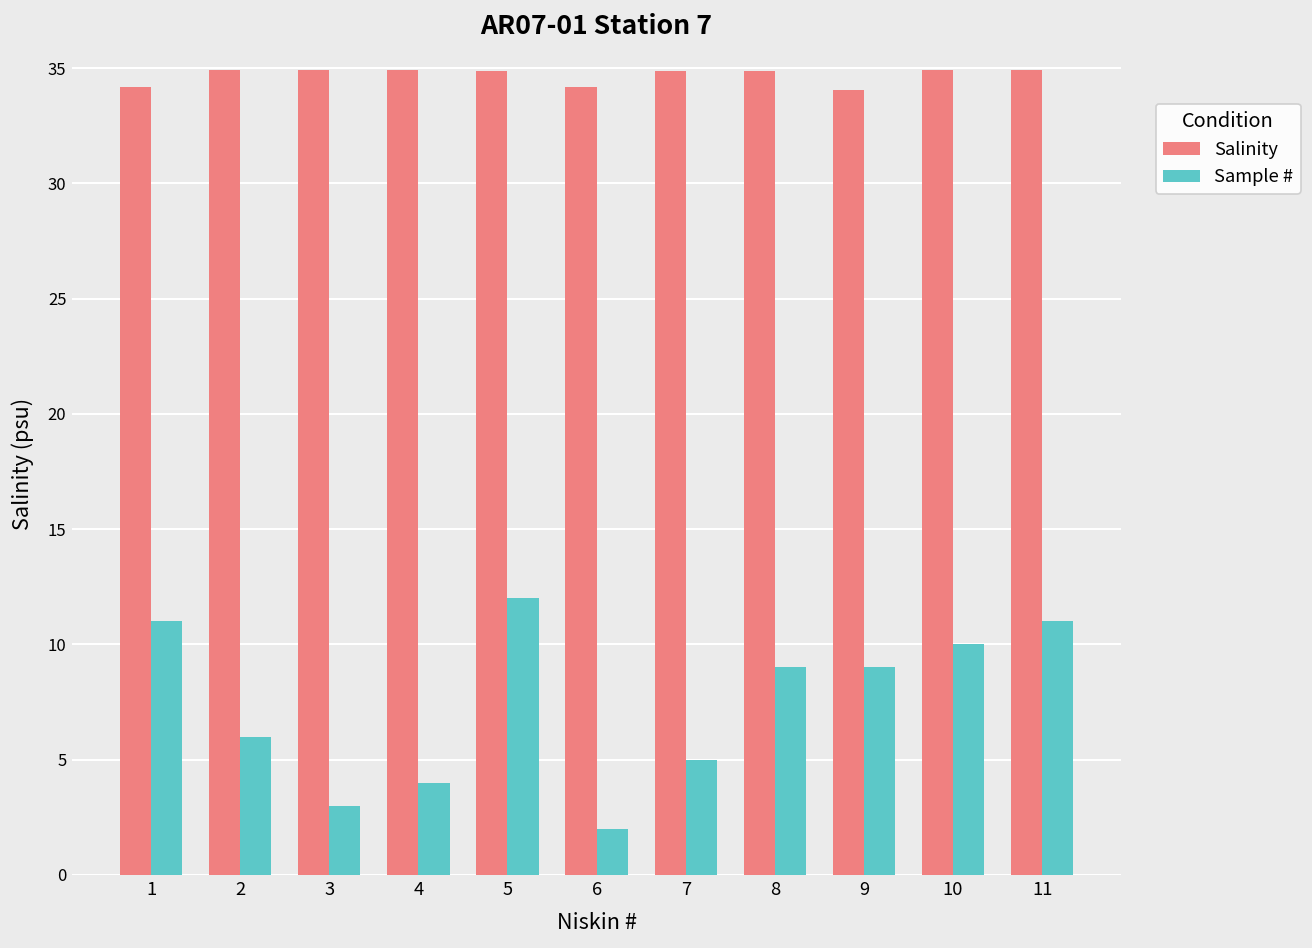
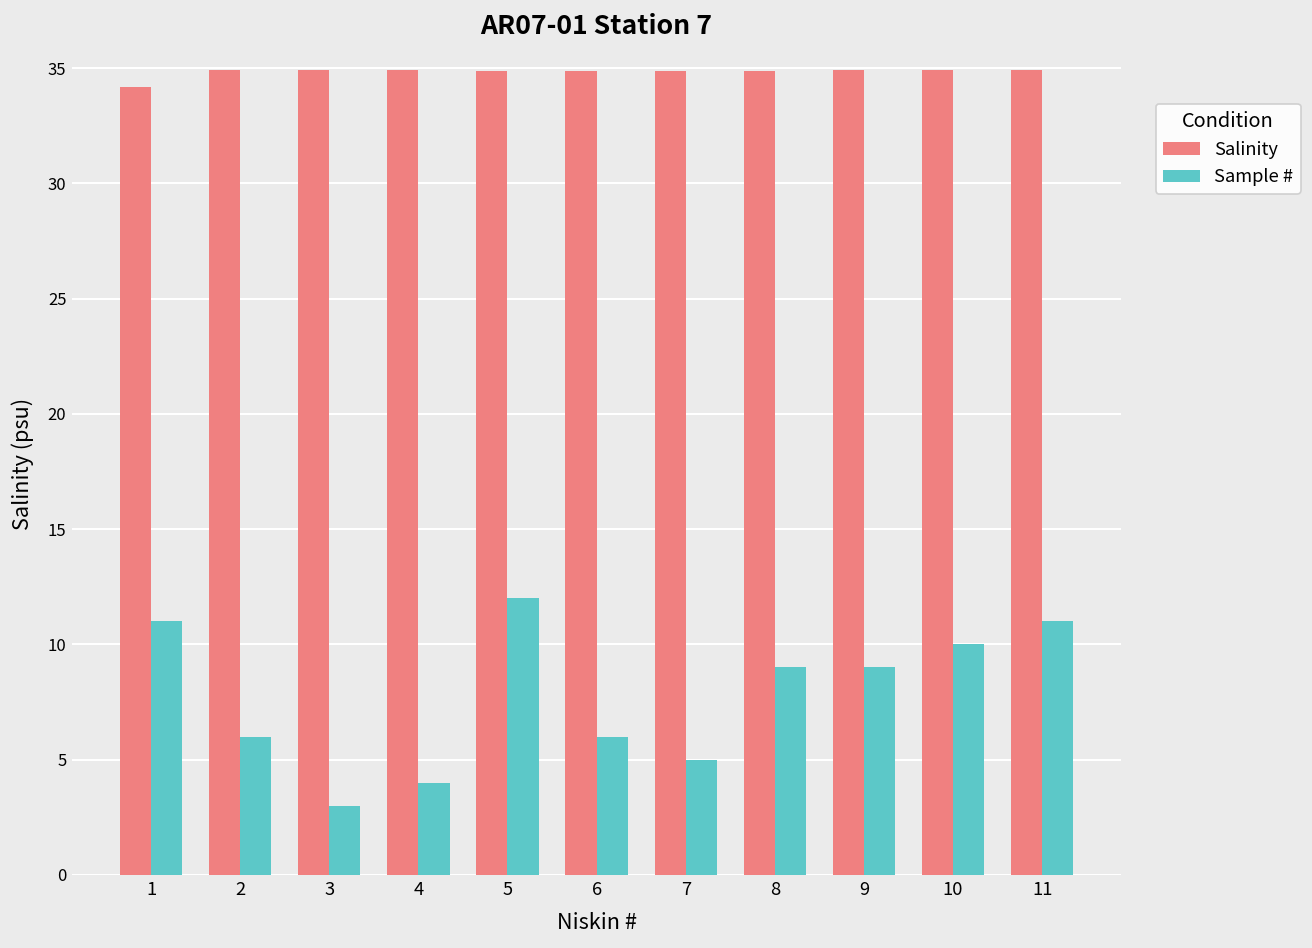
  {
    "Salinity": {
      "1": 34.2,
      "2": 34.9,
      "3": 34.9,
      "4": 34.9,
      "5": 34.9,
-     "6": 34.2,
+     "6": 34.9,
      "7": 34.9,
      "8": 34.9,
-     "9": 34.0,
+     "9": 34.9,
      "10": 34.9,
      "11": 34.9
    },
    "Sample #": {
      "1": 11,
      "2": 6,
      "3": 3,
      "4": 4,
      "5": 12,
-     "6": 2,
+     "6": 6,
      "7": 5,
      "8": 9,
      "9": 9,
      "10": 10,
      "11": 11
    }
  }
